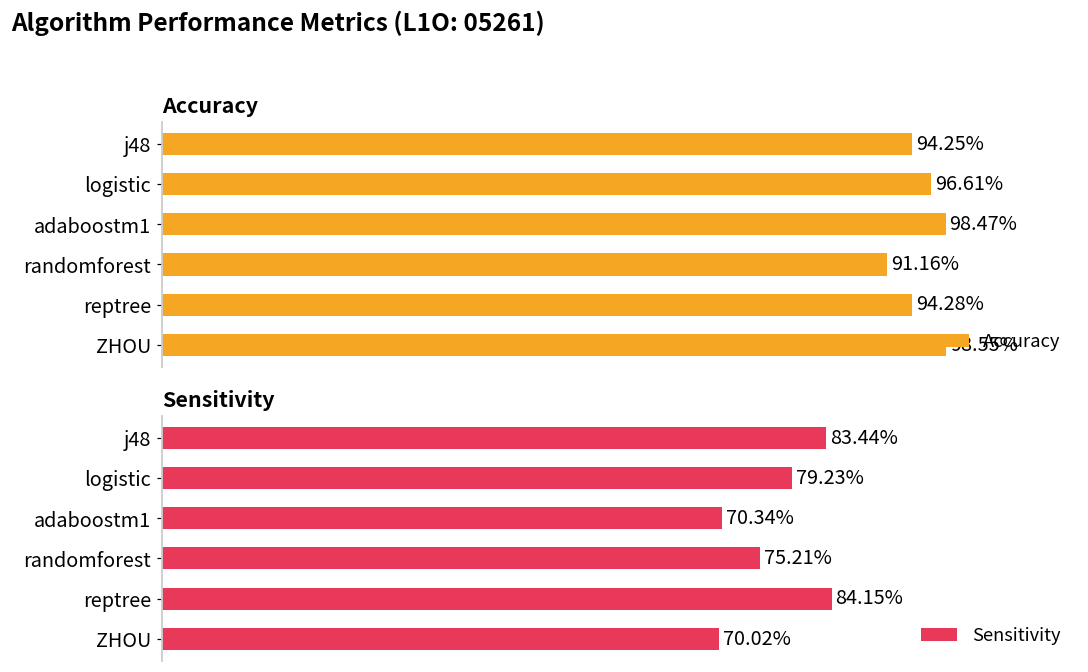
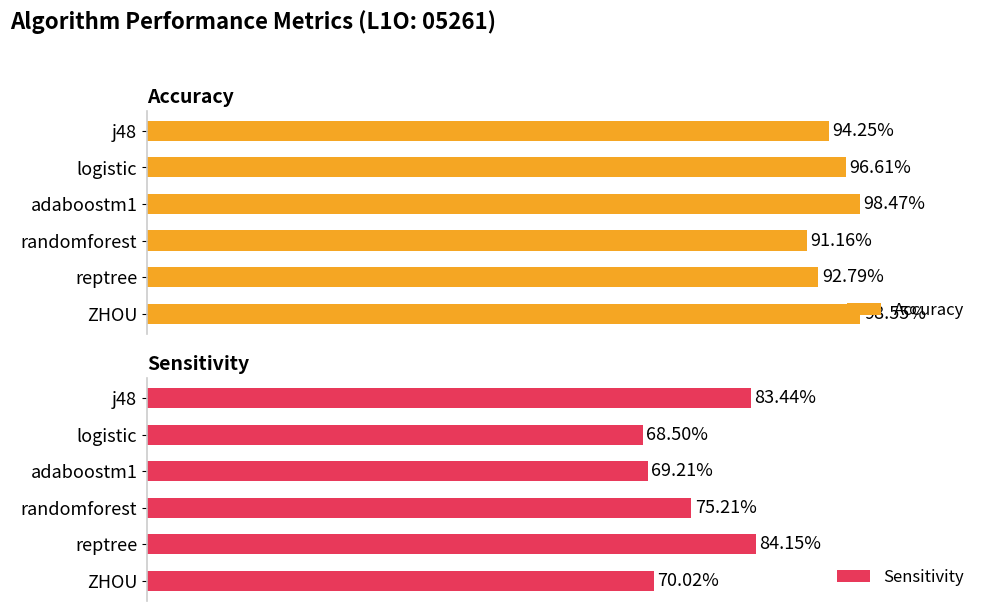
  {
    "Accuracy": {
      "j48": "94.25%",
      "logistic": "96.61%",
      "adaboostm1": "98.47%",
      "randomforest": "91.16%",
-     "reptree": "94.28%",
+     "reptree": "92.79%",
      "ZHOU": "98.55%"
    },
    "Sensitivity": {
      "j48": "83.44%",
-     "logistic": "79.23%",
-     "adaboostm1": "70.34%",
+     "logistic": "68.50%",
+     "adaboostm1": "69.21%",
      "randomforest": "75.21%",
      "reptree": "84.15%",
      "ZHOU": "70.02%"
    }
  }
